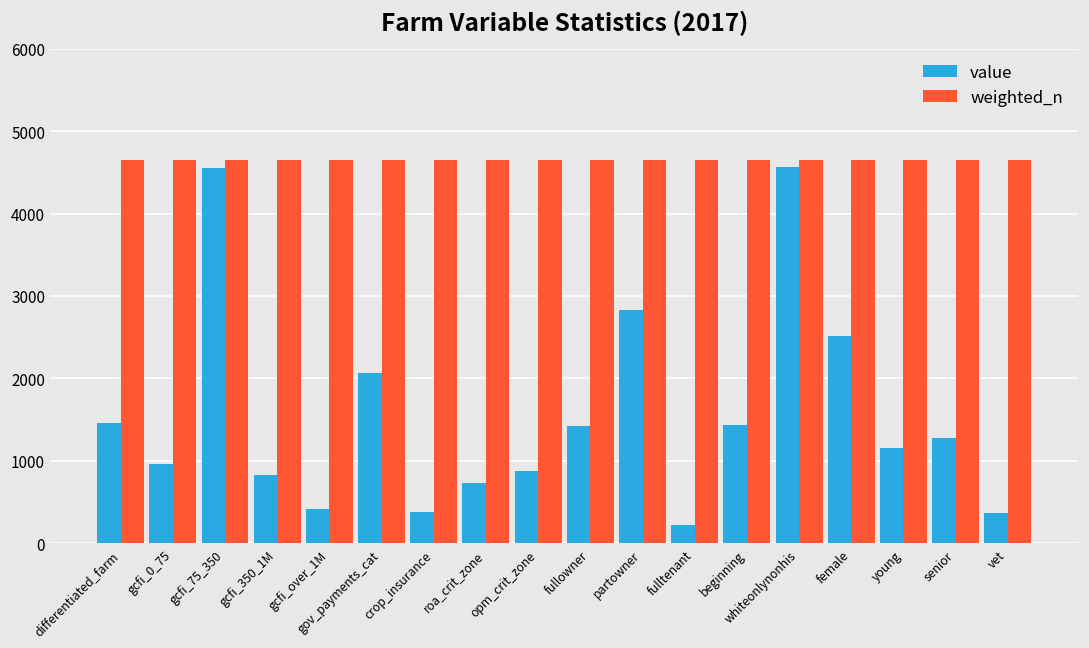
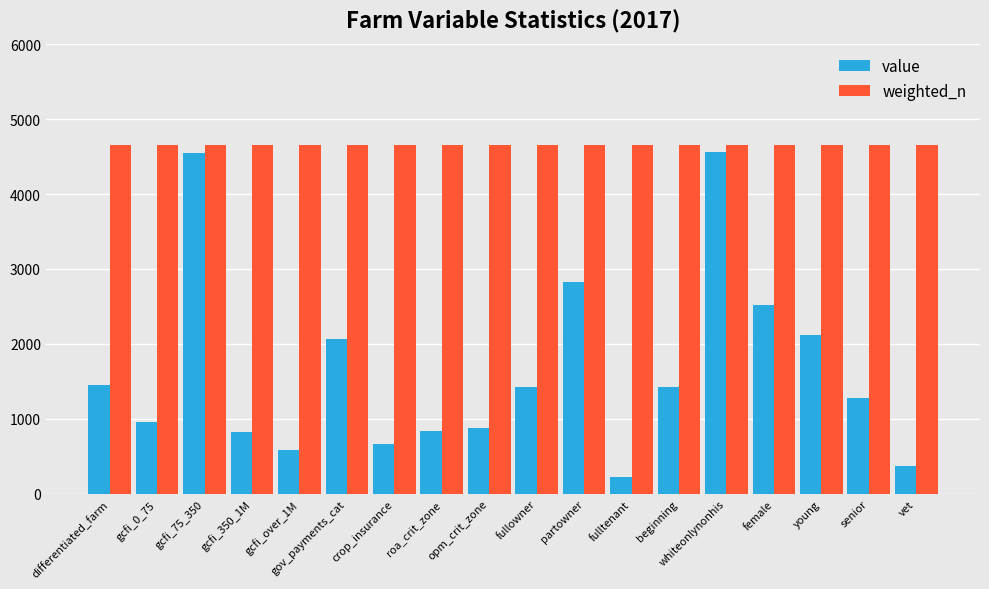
  {
    "value": {
      "differentiated_farm": 1500,
      "gcfi_0_75": 1000,
      "gcfi_75_350": 4500,
      "gcfi_350_1M": 800,
-     "gcfi_over_1M": 400,
+     "gcfi_over_1M": 600,
      "gov_payments_cat": 2100,
-     "crop_insurance": 400,
-     "roa_crit_zone": 700,
+     "crop_insurance": 700,
+     "roa_crit_zone": 800,
      "opm_crit_zone": 900,
      "fullowner": 1400,
      "partowner": 2800,
      "fulltenant": 200,
      "beginning": 1400,
      "whiteonlynonhis": 4600,
      "female": 2500,
-     "young": 1200,
+     "young": 2100,
      "senior": 1300,
      "vet": 400
    },
    "weighted_n": {
      "differentiated_farm": 4600,
      "gcfi_0_75": 4600,
      "gcfi_75_350": 4600,
      "gcfi_350_1M": 4600,
      "gcfi_over_1M": 4600,
      "gov_payments_cat": 4600,
      "crop_insurance": 4600,
      "roa_crit_zone": 4600,
      "opm_crit_zone": 4600,
      "fullowner": 4600,
      "partowner": 4600,
      "fulltenant": 4600,
      "beginning": 4600,
      "whiteonlynonhis": 4600,
      "female": 4600,
      "young": 4600,
      "senior": 4600,
      "vet": 4600
    }
  }
